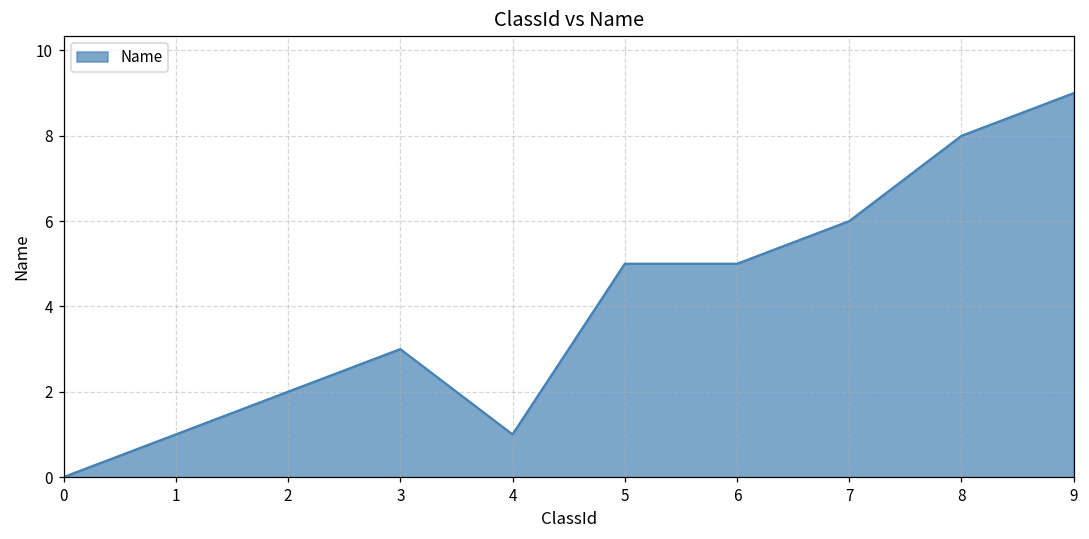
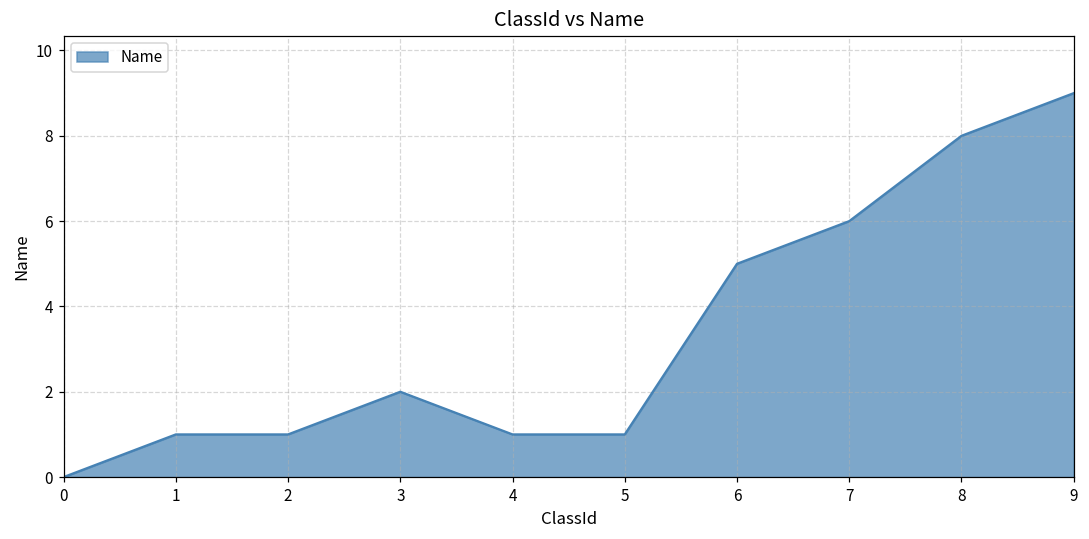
  {
    "0": 0,
    "1": 1,
-   "2": 2,
-   "3": 3,
+   "2": 1,
+   "3": 2,
    "4": 1,
-   "5": 5,
+   "5": 1,
    "6": 5,
    "7": 6,
    "8": 8,
    "9": 9
  }
